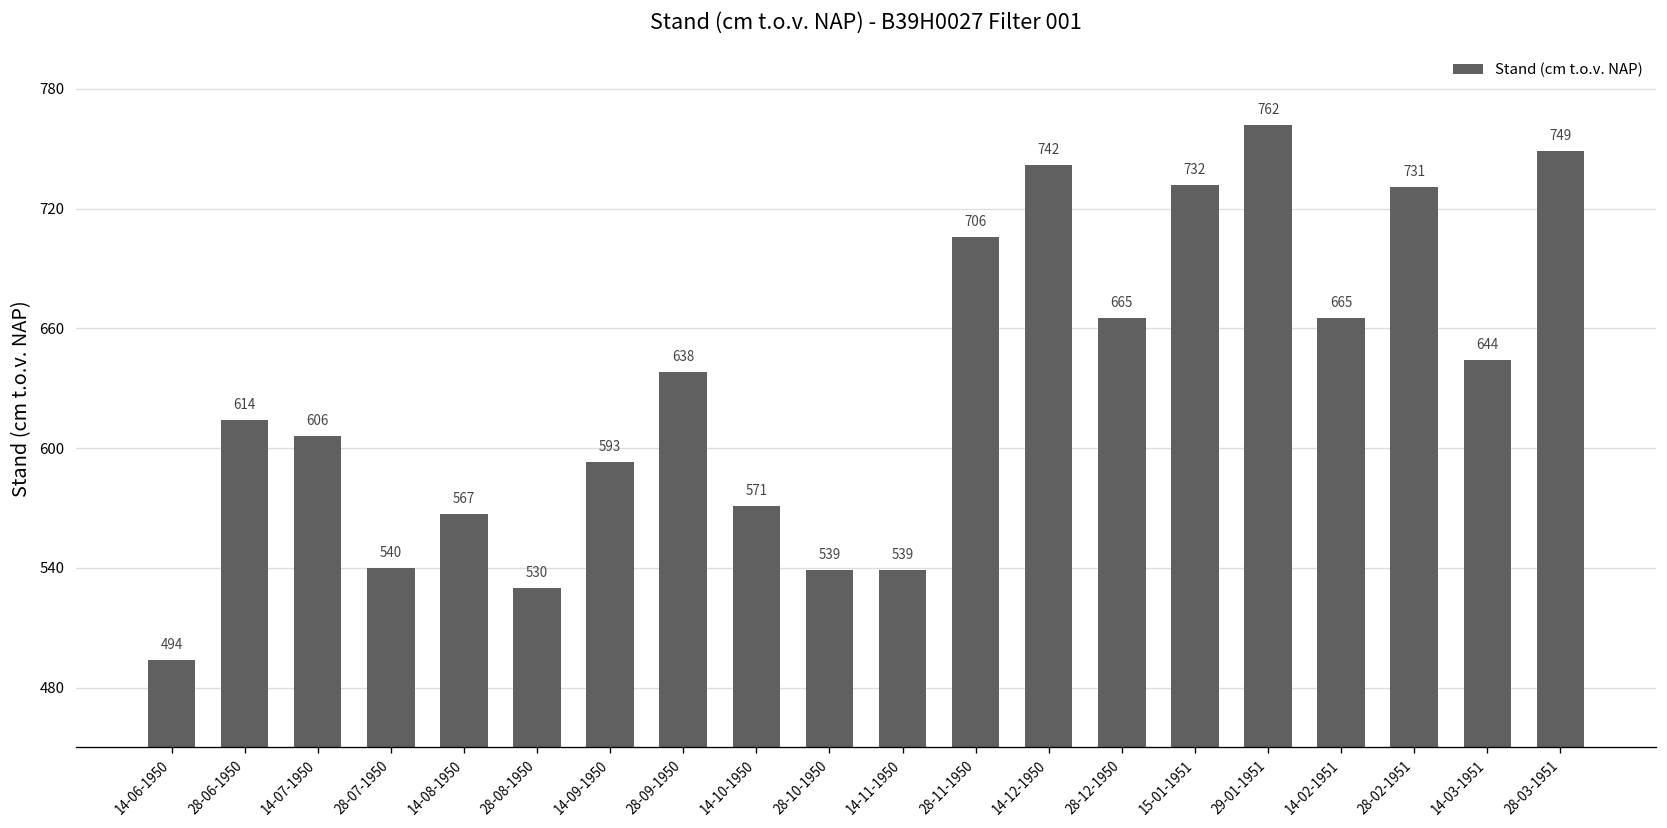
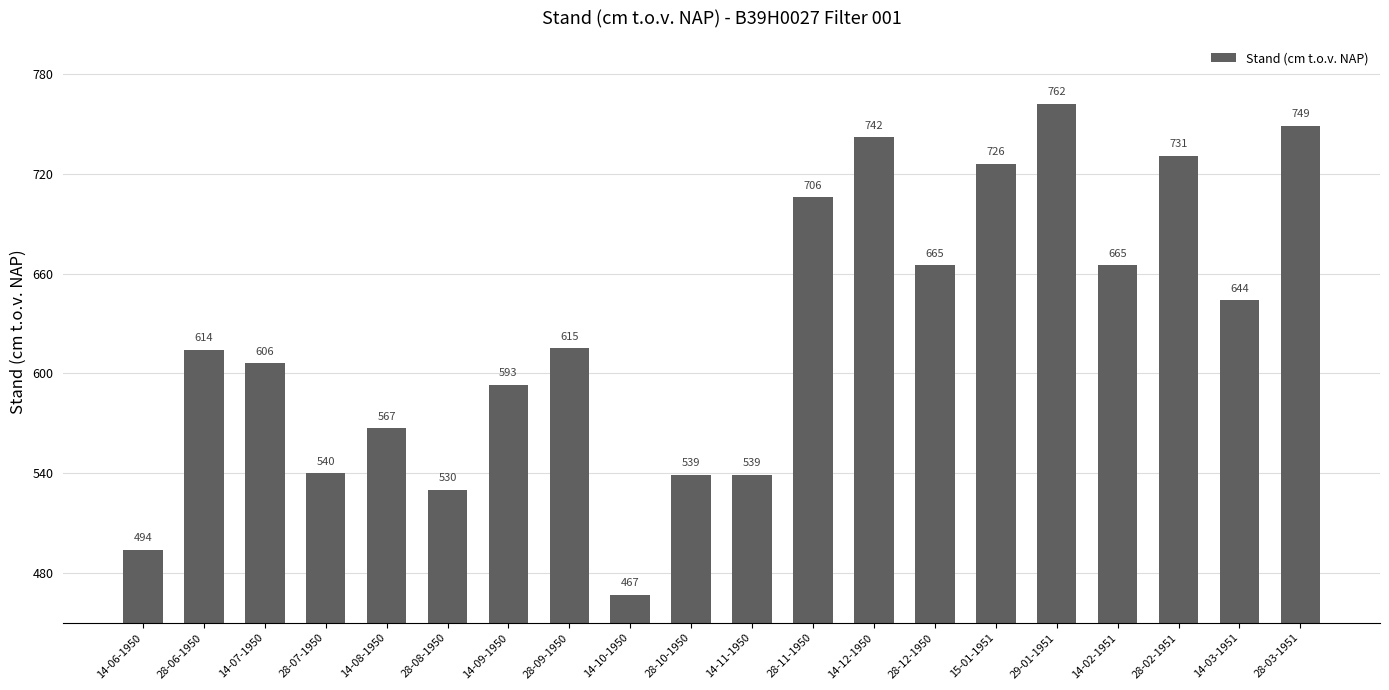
  {
    "14-06-1950": 494,
    "28-06-1950": 614,
    "14-07-1950": 606,
    "28-07-1950": 540,
    "14-08-1950": 567,
    "28-08-1950": 530,
    "14-09-1950": 593,
-   "28-09-1950": 638,
-   "14-10-1950": 571,
+   "28-09-1950": 615,
+   "14-10-1950": 467,
    "28-10-1950": 539,
    "14-11-1950": 539,
    "28-11-1950": 706,
    "14-12-1950": 742,
    "28-12-1950": 665,
-   "15-01-1951": 732,
+   "15-01-1951": 726,
    "29-01-1951": 762,
    "14-02-1951": 665,
    "28-02-1951": 731,
    "14-03-1951": 644,
    "28-03-1951": 749
  }
